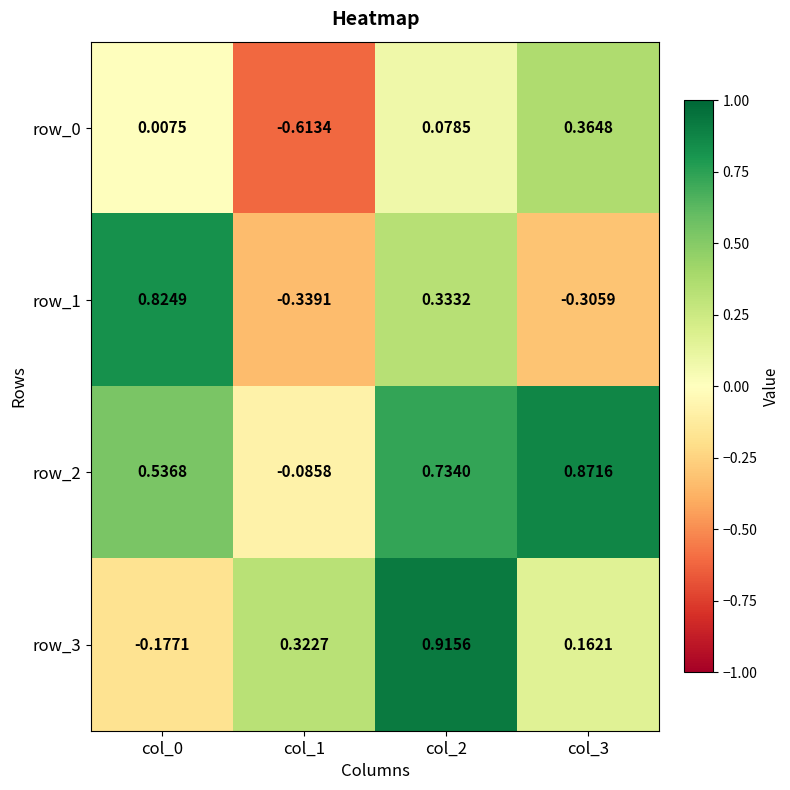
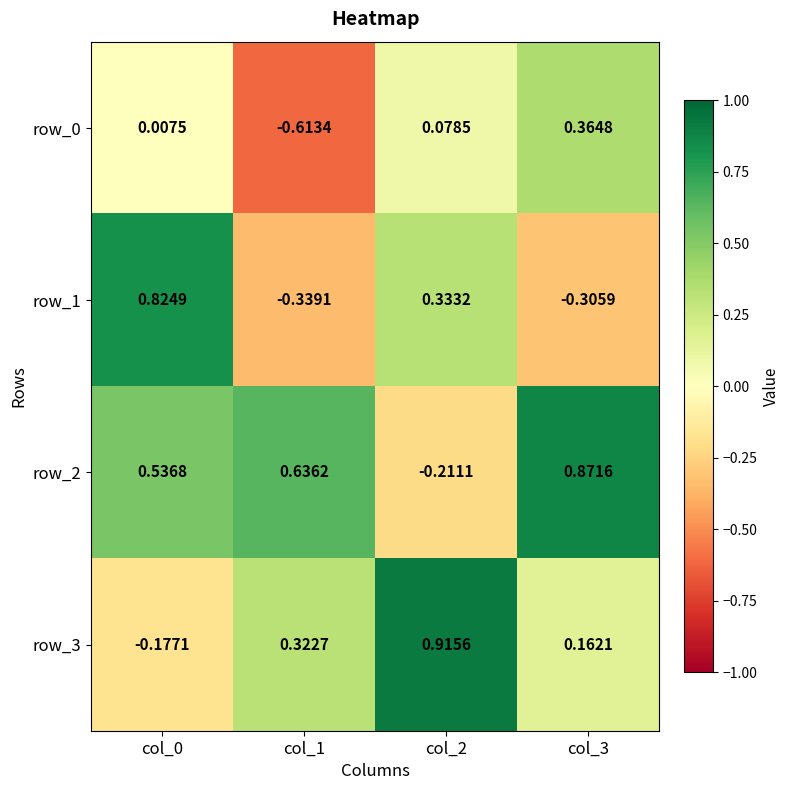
  {
    "row_0": {
      "col_0": 0.0075,
      "col_1": -0.6134,
      "col_2": 0.0785,
      "col_3": 0.3648
    },
    "row_1": {
      "col_0": 0.8249,
      "col_1": -0.3391,
      "col_2": 0.3332,
      "col_3": -0.3059
    },
    "row_2": {
      "col_0": 0.5368,
-     "col_1": -0.0858,
-     "col_2": 0.7340,
+     "col_1": 0.6362,
+     "col_2": -0.2111,
      "col_3": 0.8716
    },
    "row_3": {
      "col_0": -0.1771,
      "col_1": 0.3227,
      "col_2": 0.9156,
      "col_3": 0.1621
    }
  }
